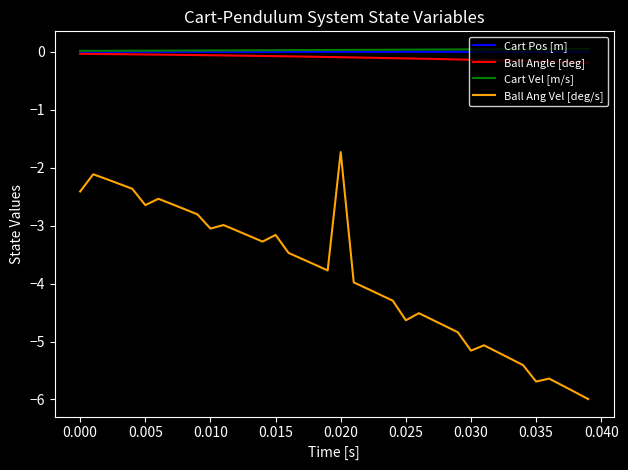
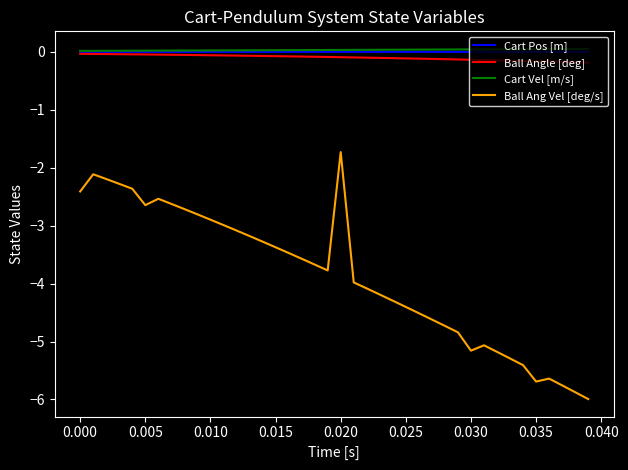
  {
    "Ball Angle [deg]": {
      "0.005": 0.0,
      "0.010": -0.1,
      "0.015": -0.1,
      "0.020": -0.1,
      "0.025": -0.1
    },
    "Ball Ang Vel [deg/s]": {
      "0.000": -2.4,
      "0.005": -2.6,
-     "0.010": -3.0,
-     "0.015": -3.2,
+     "0.010": -2.9,
+     "0.015": -3.4,
      "0.020": -1.7,
-     "0.025": -4.6,
+     "0.025": -4.4,
      "0.030": -5.2,
      "0.035": -5.7
    }
  }
